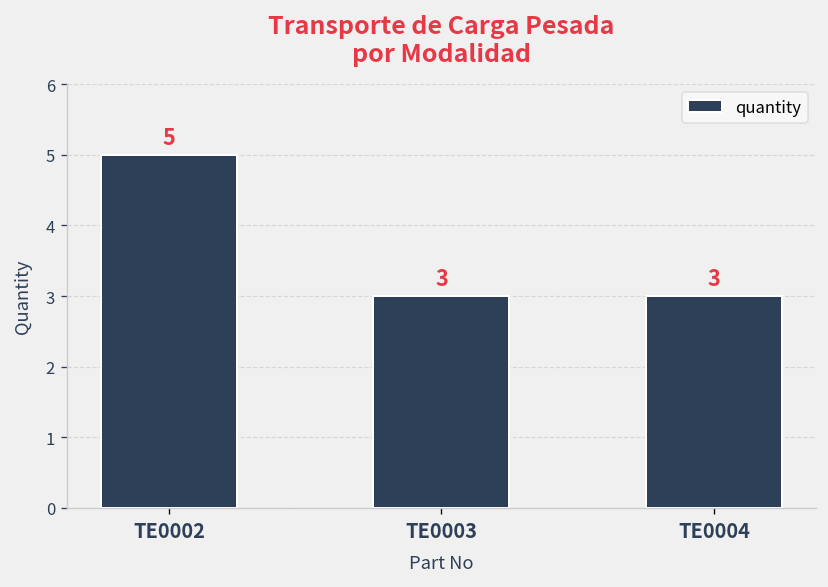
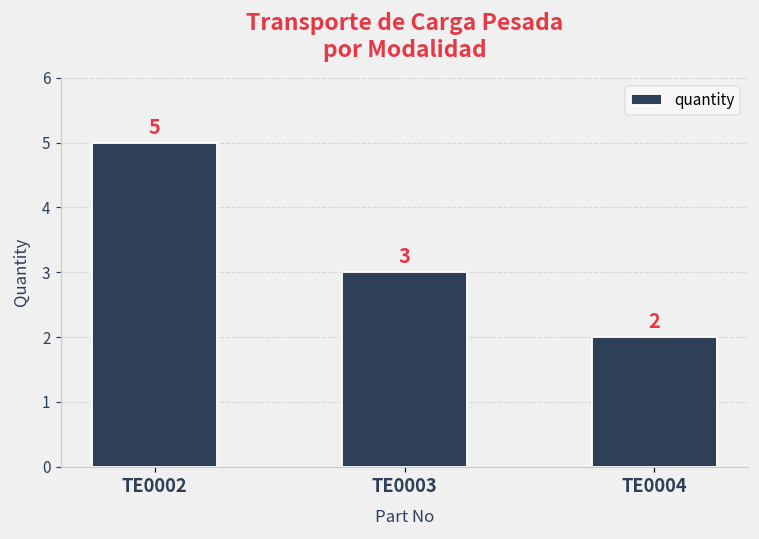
  {
    "TE0002": 5,
    "TE0003": 3,
-   "TE0004": 3
+   "TE0004": 2
  }
